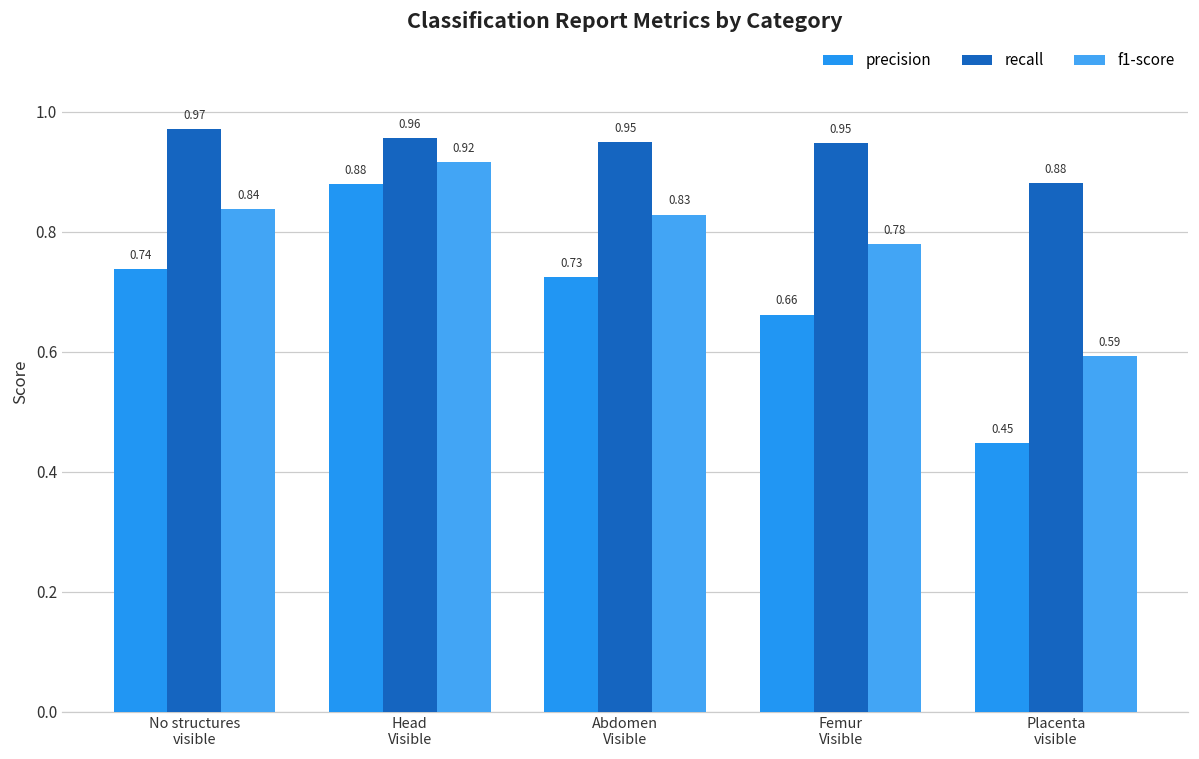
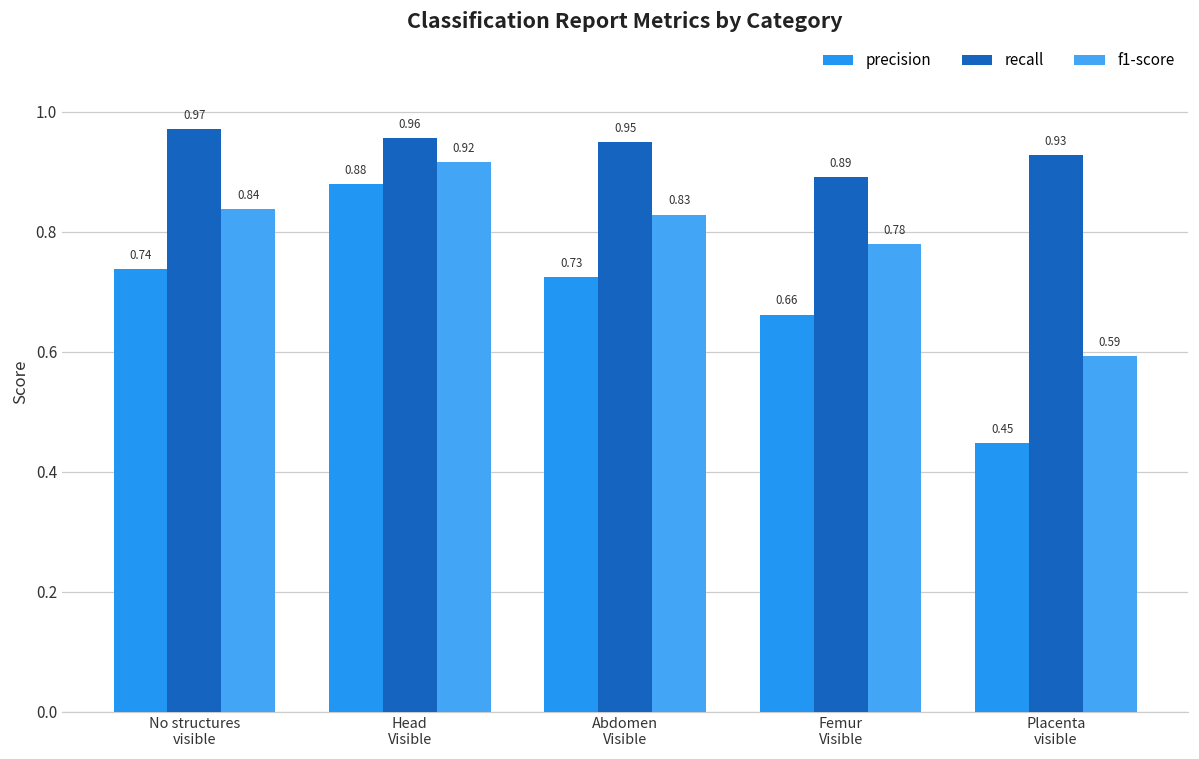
  {
    "recall": {
      "No structures visible": 0.97,
      "Head Visible": 0.96,
      "Abdomen Visible": 0.95,
-     "Femur Visible": 0.95,
-     "Placenta visible": 0.88
+     "Femur Visible": 0.89,
+     "Placenta visible": 0.93
    }
  }
